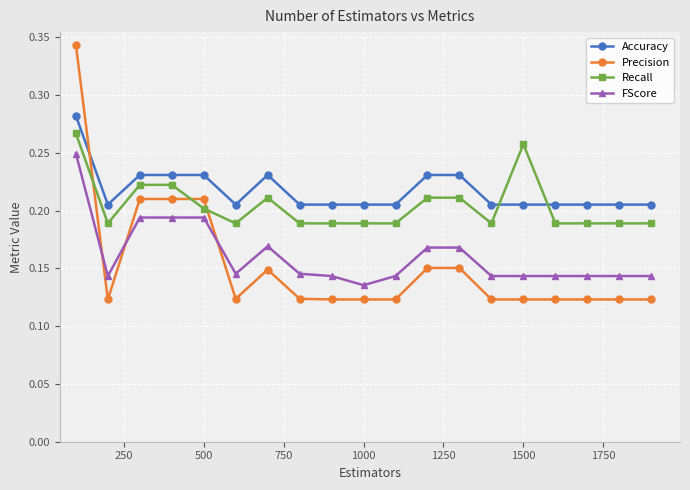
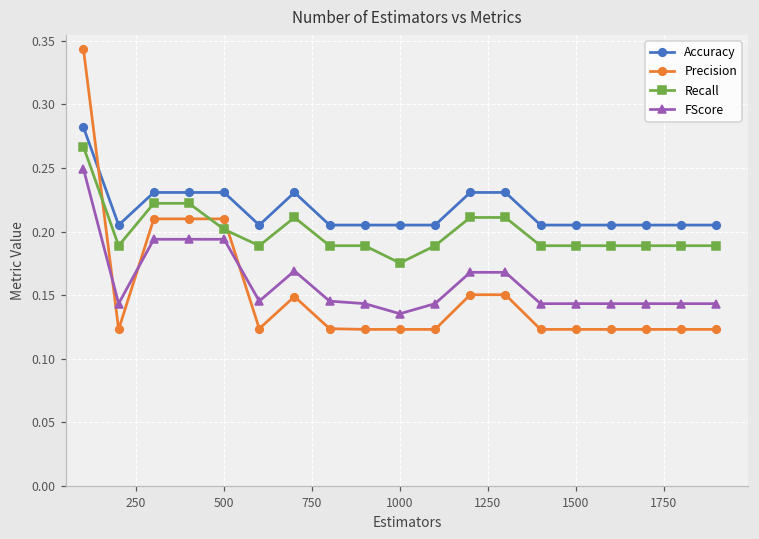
  {
    "Accuracy": {
      "500": 0.231,
      "1000": 0.205,
      "1500": 0.205
    },
    "Precision": {
      "500": 0.210,
      "1000": 0.123,
      "1500": 0.123
    },
    "Recall": {
      "500": 0.202,
-     "1000": 0.189,
-     "1500": 0.257
+     "1000": 0.175,
+     "1500": 0.189
    },
    "FScore": {
      "500": 0.194,
      "1000": 0.135,
      "1500": 0.143
    }
  }
